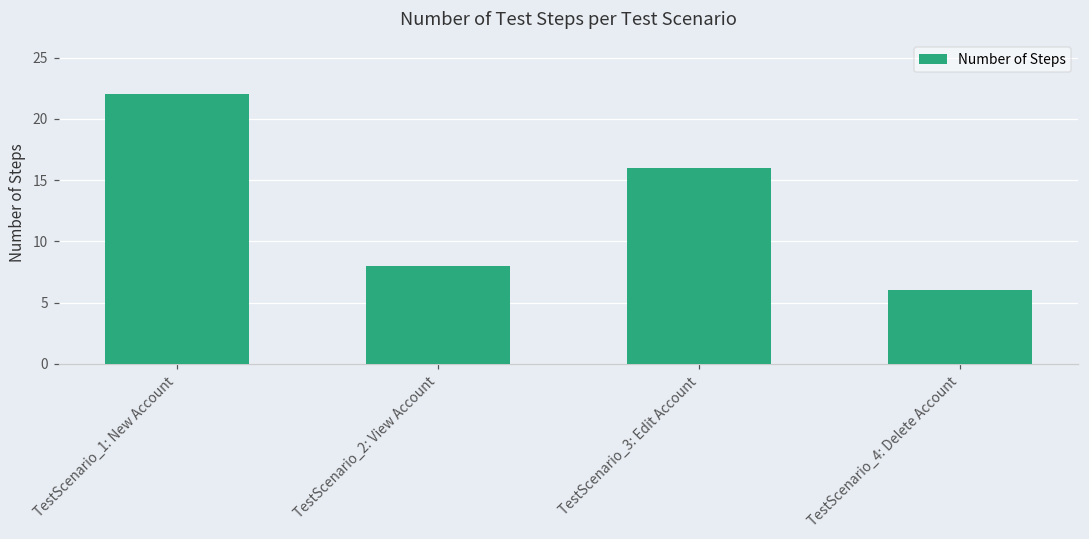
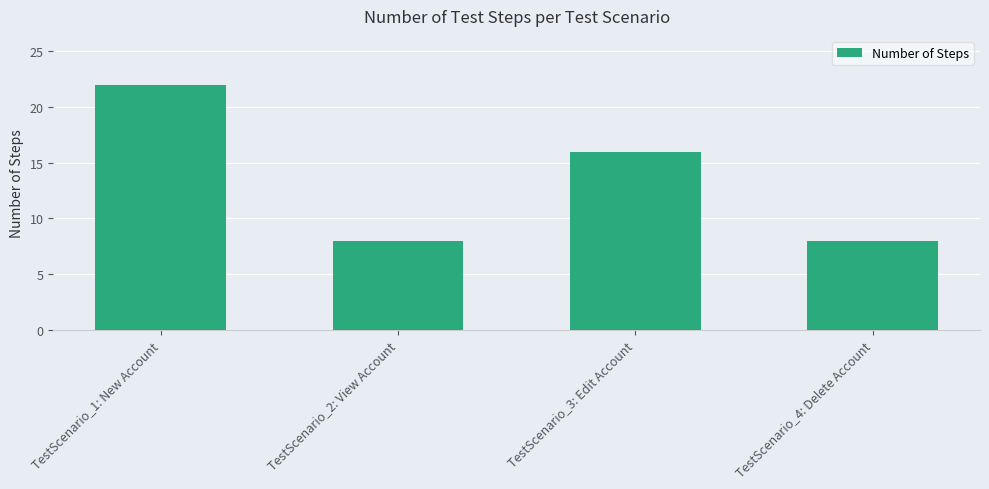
  {
    "TestScenario_1: New Account": 22,
    "TestScenario_2: View Account": 8,
    "TestScenario_3: Edit Account": 16,
-   "TestScenario_4: Delete Account": 6
+   "TestScenario_4: Delete Account": 8
  }
